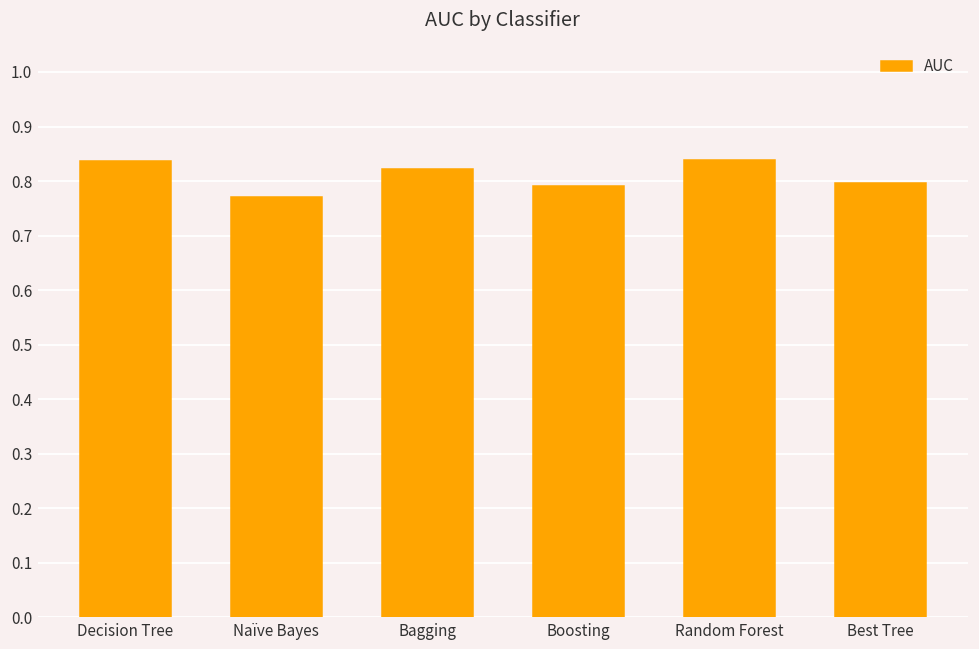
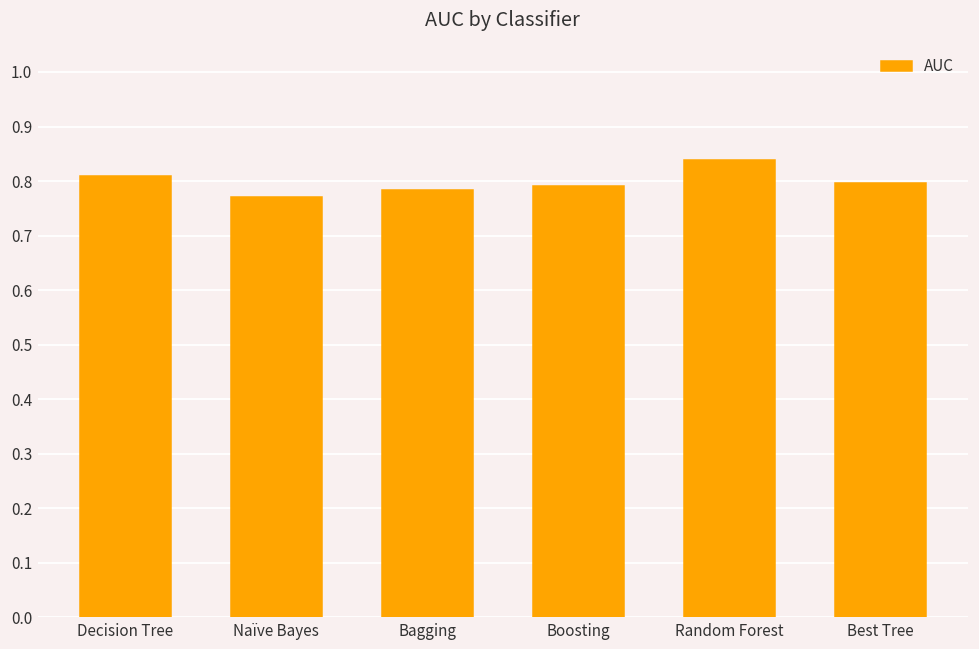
  {
-   "Decision Tree": 0.84,
+   "Decision Tree": 0.81,
    "Naïve Bayes": 0.77,
-   "Bagging": 0.82,
+   "Bagging": 0.78,
    "Boosting": 0.79,
    "Random Forest": 0.84,
    "Best Tree": 0.80
  }
